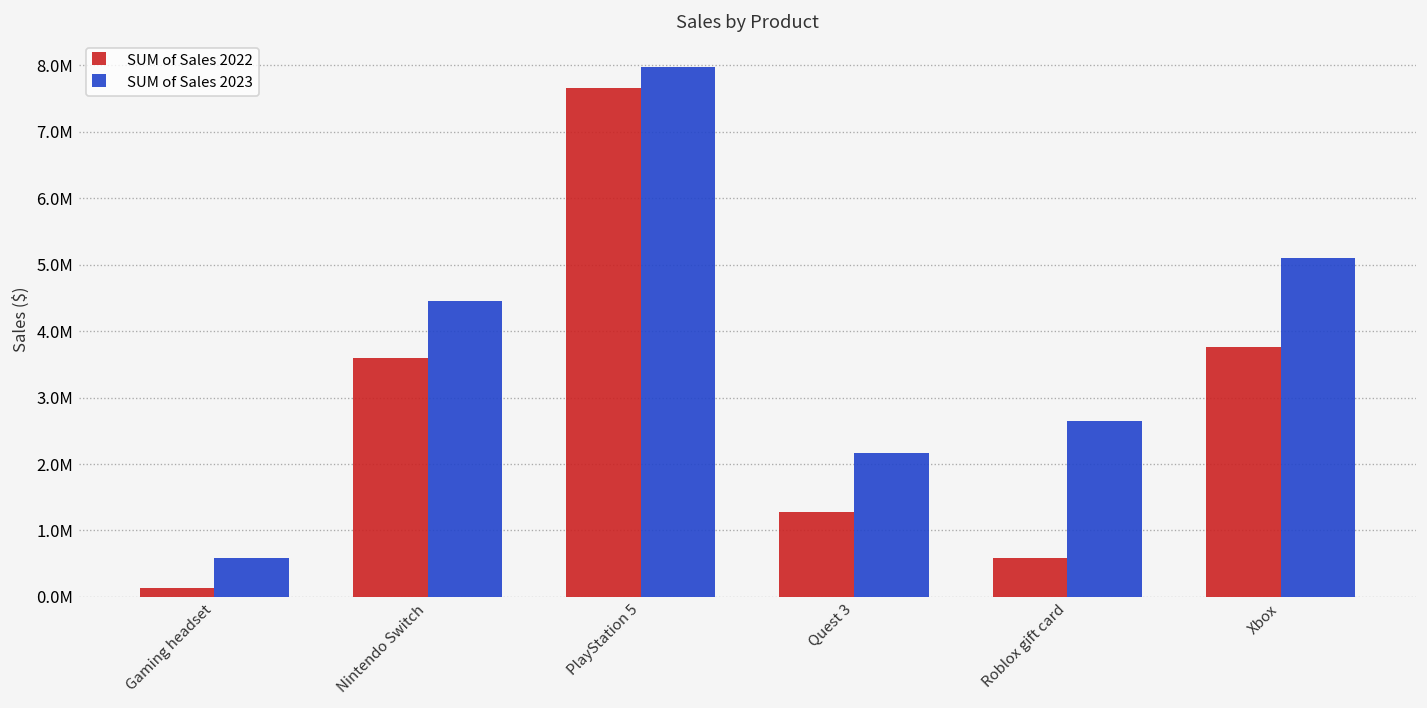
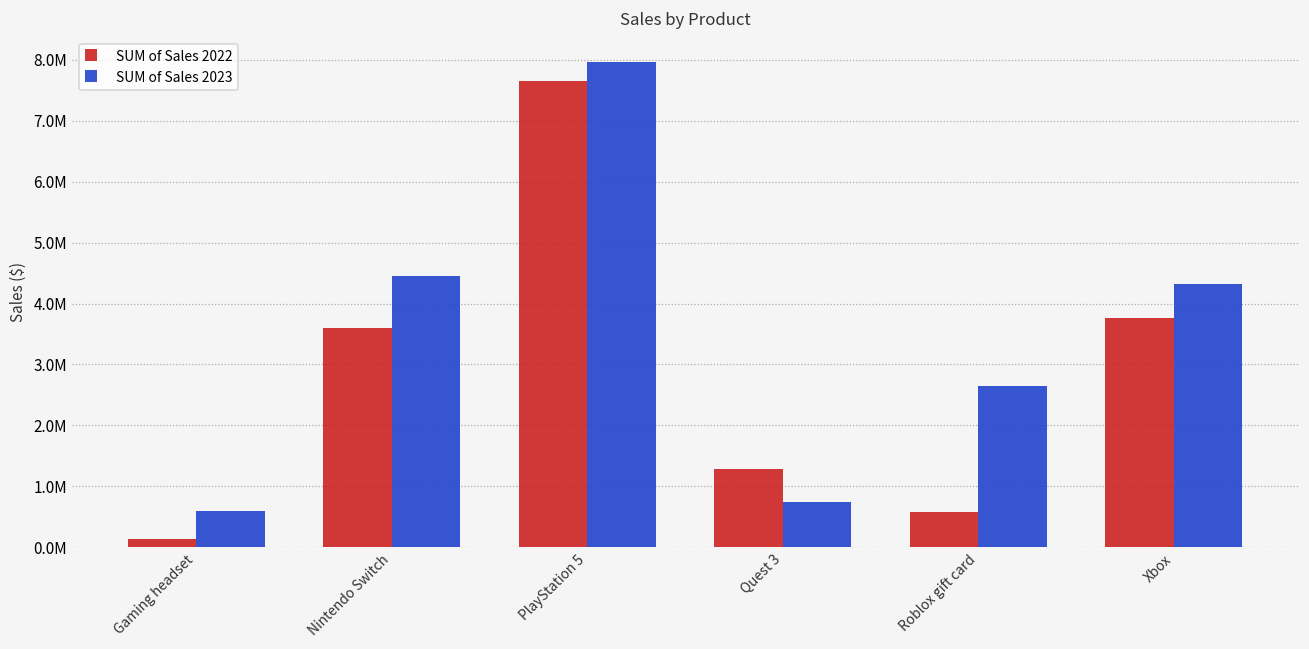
  {
    "SUM of Sales 2022": {
      "Gaming headset": 100000,
      "Nintendo Switch": 3600000,
      "PlayStation 5": 7700000,
      "Quest 3": 1300000,
      "Roblox gift card": 600000,
      "Xbox": 3800000
    },
    "SUM of Sales 2023": {
      "Gaming headset": 600000,
      "Nintendo Switch": 4500000,
      "PlayStation 5": 8000000,
-     "Quest 3": 2200000,
+     "Quest 3": 700000,
      "Roblox gift card": 2700000,
-     "Xbox": 5100000
+     "Xbox": 4300000
    }
  }
